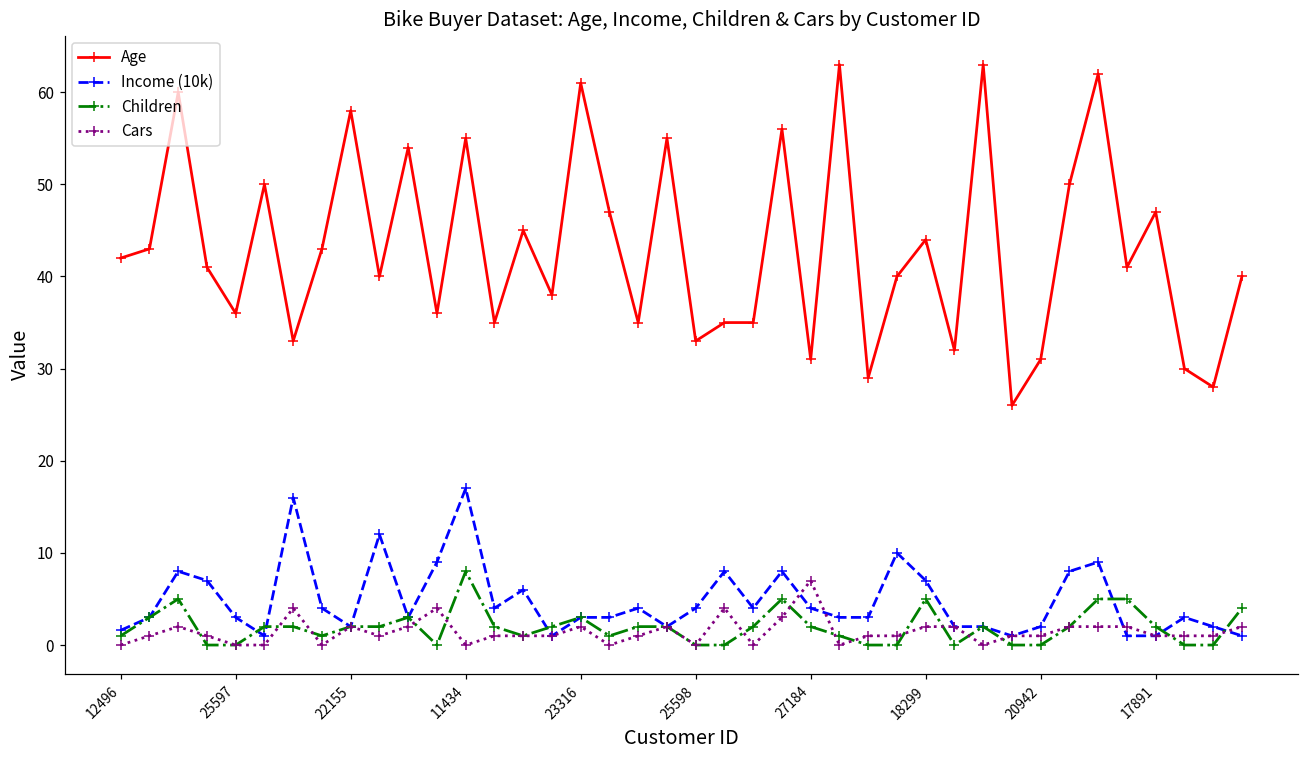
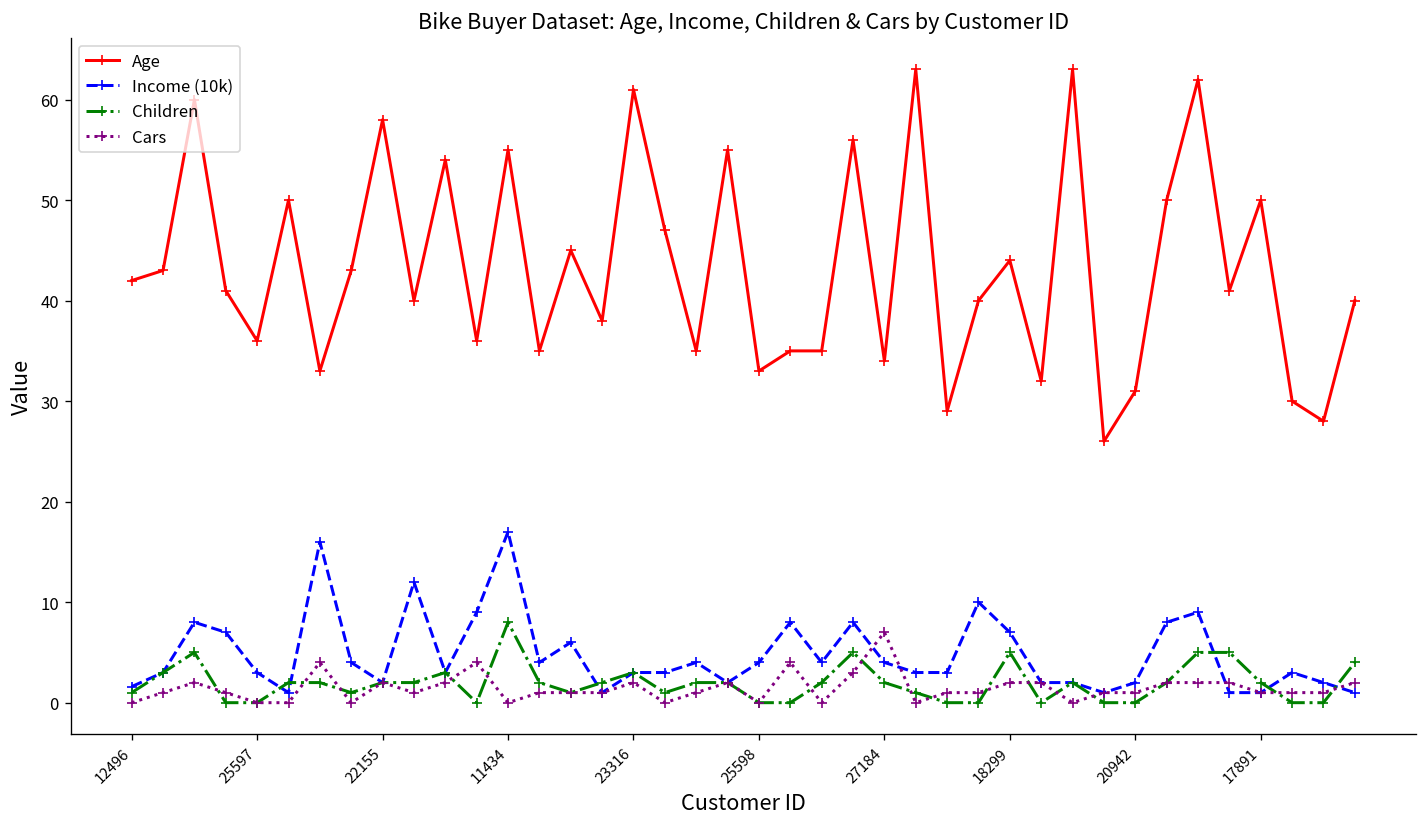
  {
    "Age": {
      "12496": 42,
      "25597": 36,
      "22155": 58,
      "11434": 55,
      "23316": 61,
      "25598": 33,
-     "27184": 31,
+     "27184": 34,
      "18299": 44,
      "20942": 31,
-     "17891": 47
+     "17891": 50
    },
    "Income (10k)": {
      "12496": 2,
      "25597": 3,
      "11434": 17,
      "25598": 4,
      "27184": 4,
      "18299": 7,
      "20942": 2
    },
    "Children": {
      "12496": 1,
      "11434": 8,
      "27184": 2,
      "18299": 5,
      "20942": 0,
      "17891": 2
    },
    "Cars": {
      "12496": 0,
      "11434": 0,
      "23316": 2,
      "27184": 7,
      "18299": 2,
      "20942": 1
    }
  }
